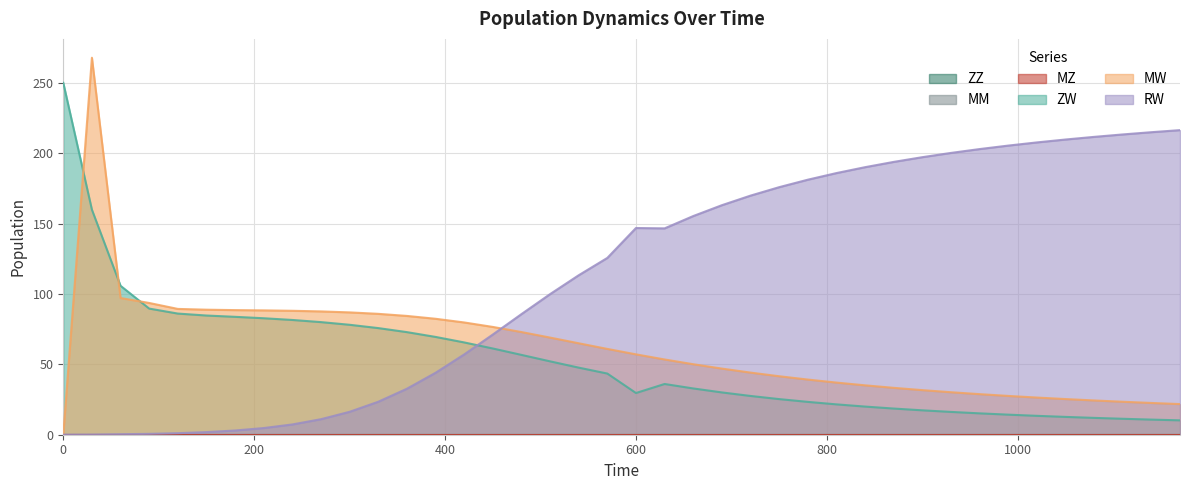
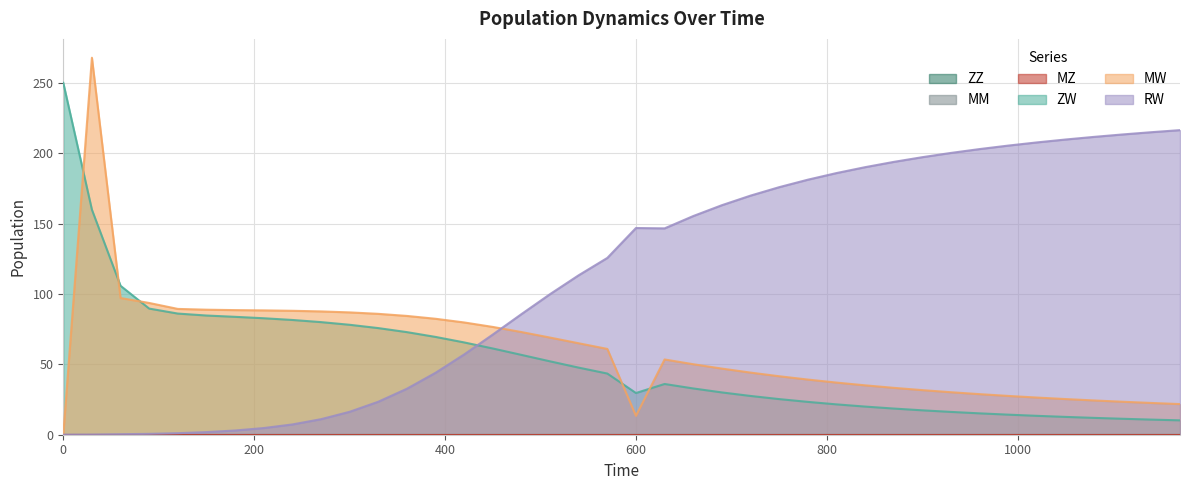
  {
    "MZ": {
      "600": 0
    },
    "ZW": {
      "0": 250,
      "600": 30
    },
    "MW": {
-     "600": 57
+     "600": 13
    },
    "RW": {
      "600": 147
    }
  }
